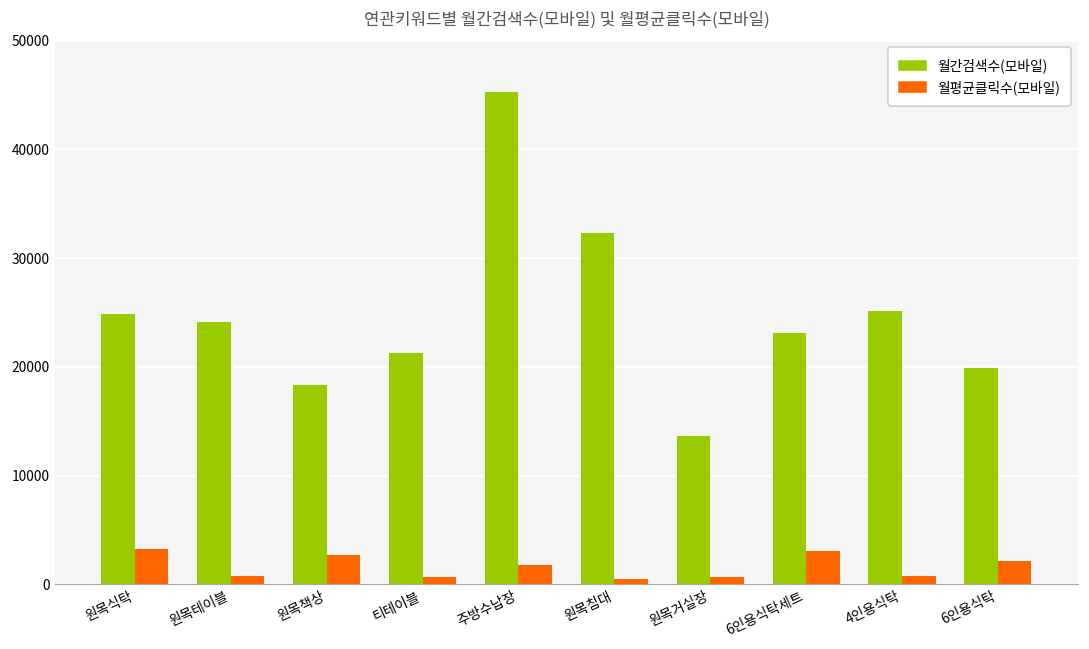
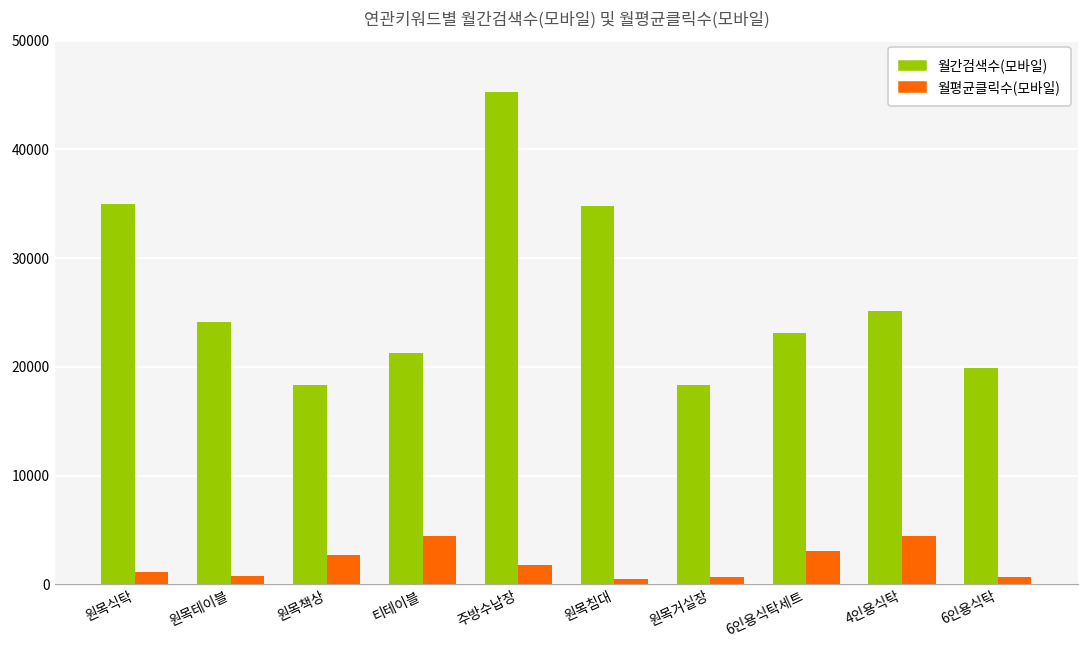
  {
    "월간검색수(모바일)": {
-     "원목식탁": 25000,
+     "원목식탁": 35000,
      "원목테이블": 24000,
      "원목책상": 18000,
      "티테이블": 21000,
      "주방수납장": 45000,
-     "원목침대": 32000,
-     "원목거실장": 14000,
+     "원목침대": 35000,
+     "원목거실장": 18000,
      "6인용식탁세트": 23000,
      "4인용식탁": 25000,
      "6인용식탁": 20000
    },
    "월평균클릭수(모바일)": {
-     "원목식탁": 3000,
+     "원목식탁": 1000,
      "원목테이블": 1000,
      "원목책상": 3000,
-     "티테이블": 1000,
+     "티테이블": 4000,
      "주방수납장": 2000,
      "원목침대": 0,
      "원목거실장": 1000,
      "6인용식탁세트": 3000,
-     "4인용식탁": 1000,
-     "6인용식탁": 2000
+     "4인용식탁": 4000,
+     "6인용식탁": 1000
    }
  }
